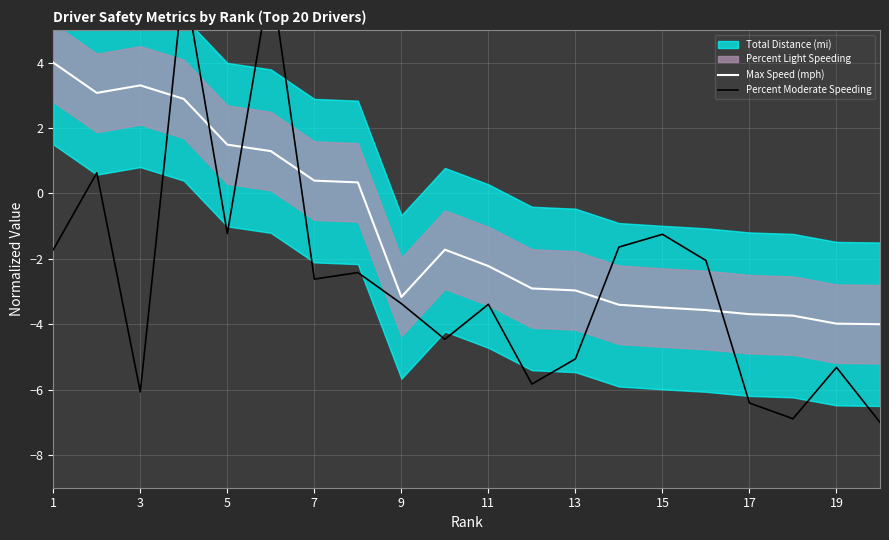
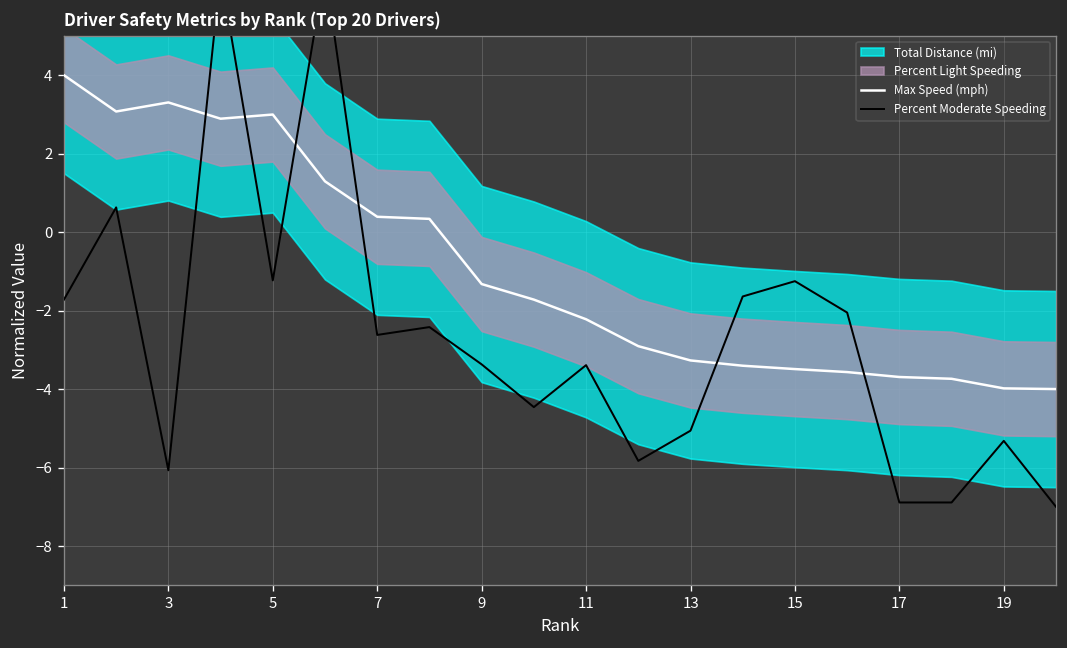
  {
    "Max Speed (mph)": {
      "1": 4.0,
      "3": 3.3,
-     "5": 1.5,
+     "5": 3.0,
      "7": 0.4,
-     "9": -3.2,
+     "9": -1.3,
      "11": -2.2,
-     "13": -3.0,
+     "13": -3.3,
      "15": -3.5,
      "17": -3.7,
      "19": -4.0
    },
    "Percent Moderate Speeding": {
      "1": -1.7,
      "3": -6.1,
      "5": -1.2,
      "7": -2.6,
      "9": -3.4,
      "11": -3.4,
      "13": -5.1,
      "15": -1.3,
-     "17": -6.4,
+     "17": -6.9,
      "19": -5.3
    }
  }
